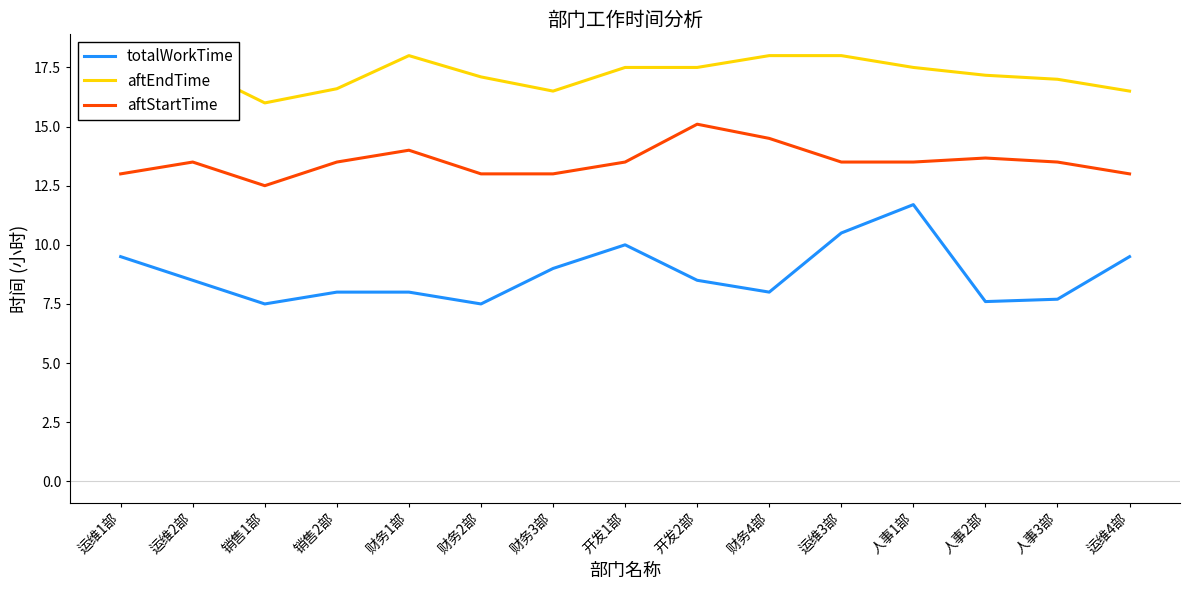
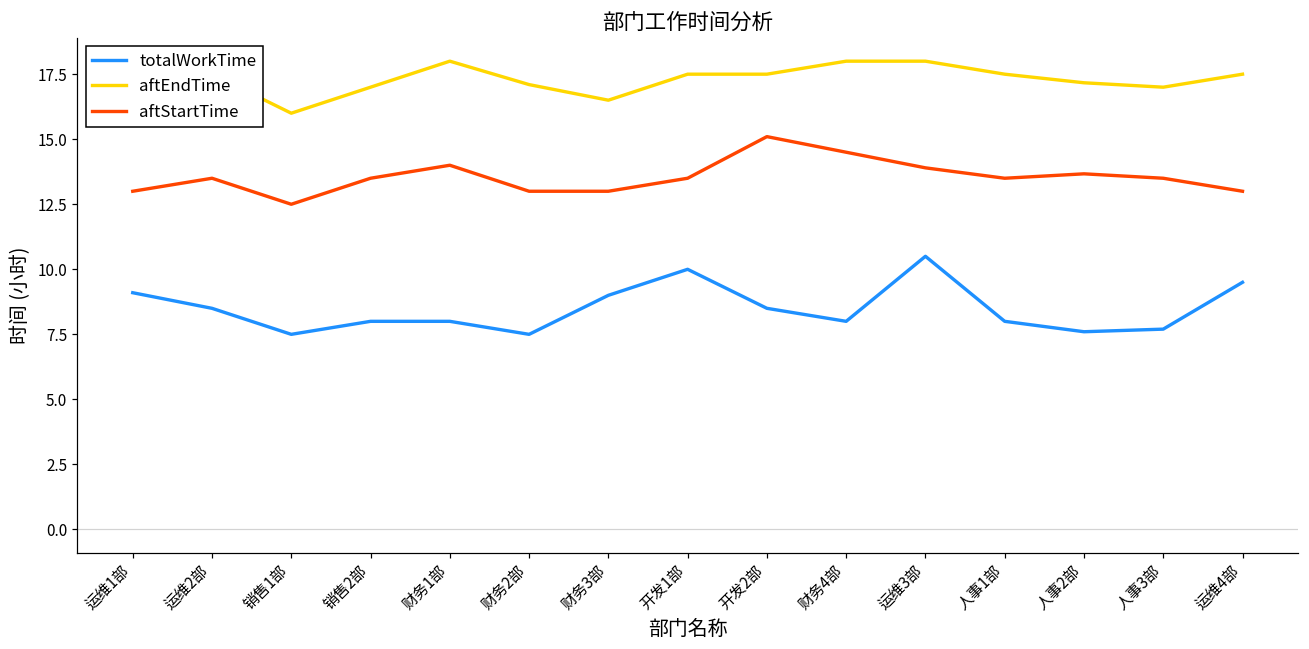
  {
    "totalWorkTime": {
-     "运维1部": 9.5,
+     "运维1部": 9.1,
      "运维2部": 8.5,
      "销售1部": 7.5,
      "销售2部": 8.0,
      "财务1部": 8.0,
      "财务2部": 7.5,
      "财务3部": 9.0,
      "开发1部": 10.0,
      "开发2部": 8.5,
      "财务4部": 8.0,
      "运维3部": 10.5,
-     "人事1部": 11.7,
+     "人事1部": 8.0,
      "人事2部": 7.6,
      "人事3部": 7.7,
      "运维4部": 9.5
    },
    "aftEndTime": {
      "销售1部": 16.0,
-     "销售2部": 16.6,
+     "销售2部": 17.0,
      "财务1部": 18.0,
      "财务2部": 17.1,
      "财务3部": 16.5,
      "开发1部": 17.5,
      "开发2部": 17.5,
      "财务4部": 18.0,
      "运维3部": 18.0,
      "人事1部": 17.5,
      "人事2部": 17.2,
      "人事3部": 17.0,
-     "运维4部": 16.5
+     "运维4部": 17.5
    },
    "aftStartTime": {
      "运维1部": 13.0,
      "运维2部": 13.5,
      "销售1部": 12.5,
      "销售2部": 13.5,
      "财务1部": 14.0,
      "财务2部": 13.0,
      "财务3部": 13.0,
      "开发1部": 13.5,
      "开发2部": 15.1,
      "财务4部": 14.5,
-     "运维3部": 13.5,
+     "运维3部": 13.9,
      "人事1部": 13.5,
      "人事2部": 13.7,
      "人事3部": 13.5,
      "运维4部": 13.0
    }
  }
